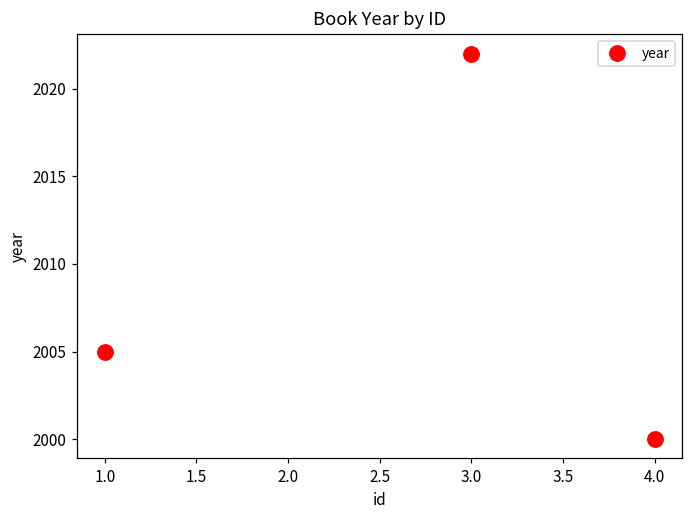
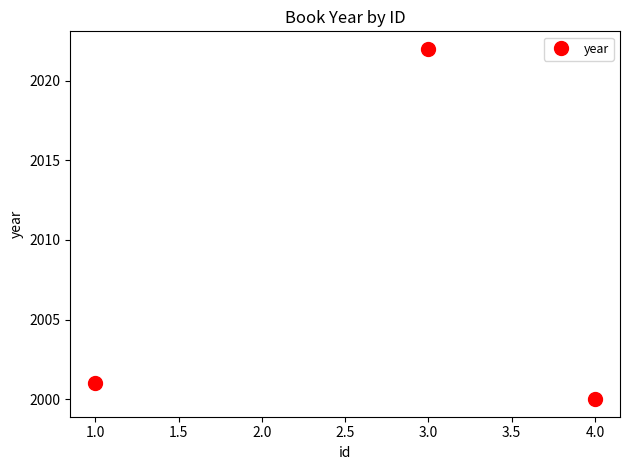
  {
-   "1.0": 2005,
+   "1.0": 2001,
    "3.0": 2022,
    "4.0": 2000
  }
